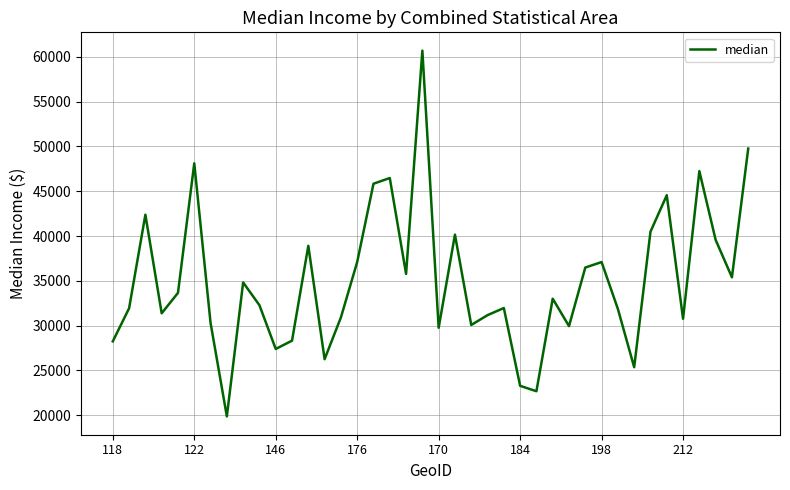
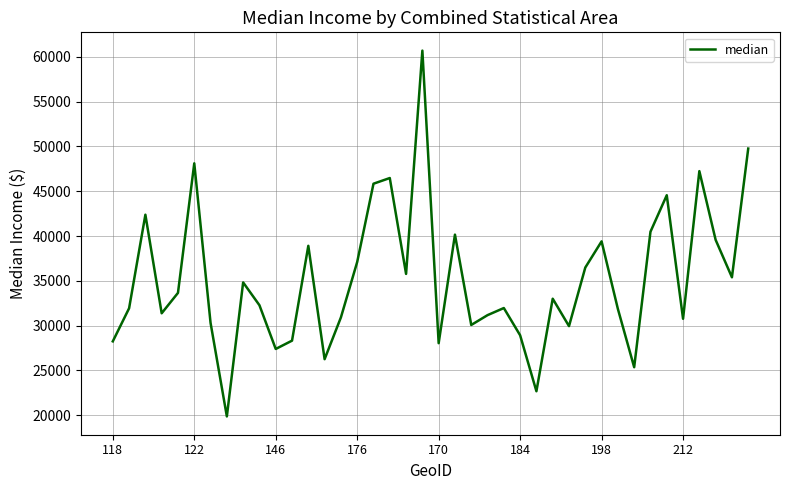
  {
    "118": 28000,
    "122": 48000,
    "146": 27000,
    "176": 37000,
-   "170": 30000,
-   "184": 23000,
-   "198": 37000,
+   "170": 28000,
+   "184": 29000,
+   "198": 39000,
    "212": 31000
  }
